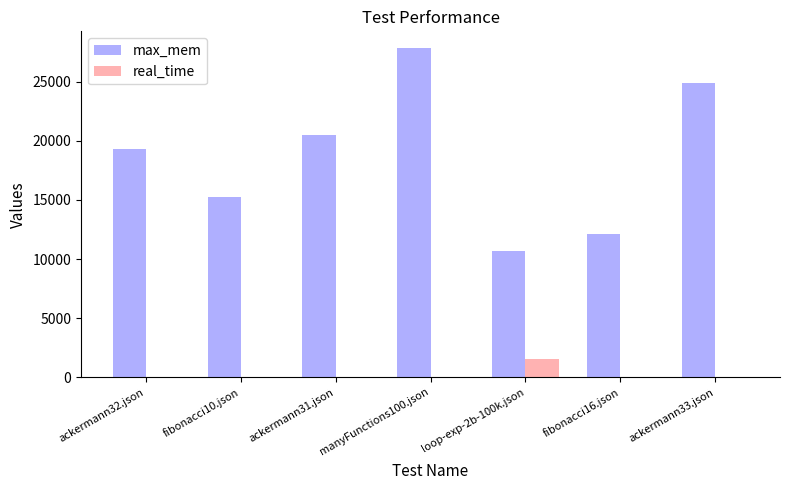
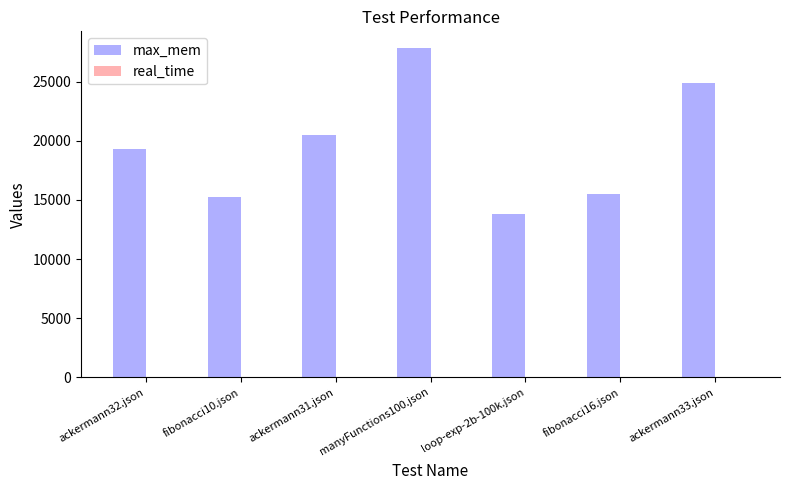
  {
    "max_mem": {
      "ackermann32.json": 19300,
      "fibonacci10.json": 15300,
      "ackermann31.json": 20500,
      "manyFunctions100.json": 27900,
-     "loop-exp-2b-100k.json": 10700,
-     "fibonacci16.json": 12100,
+     "loop-exp-2b-100k.json": 13800,
+     "fibonacci16.json": 15500,
      "ackermann33.json": 24900
    },
    "real_time": {
-     "loop-exp-2b-100k.json": 1500
+     "loop-exp-2b-100k.json": 0
    }
  }
